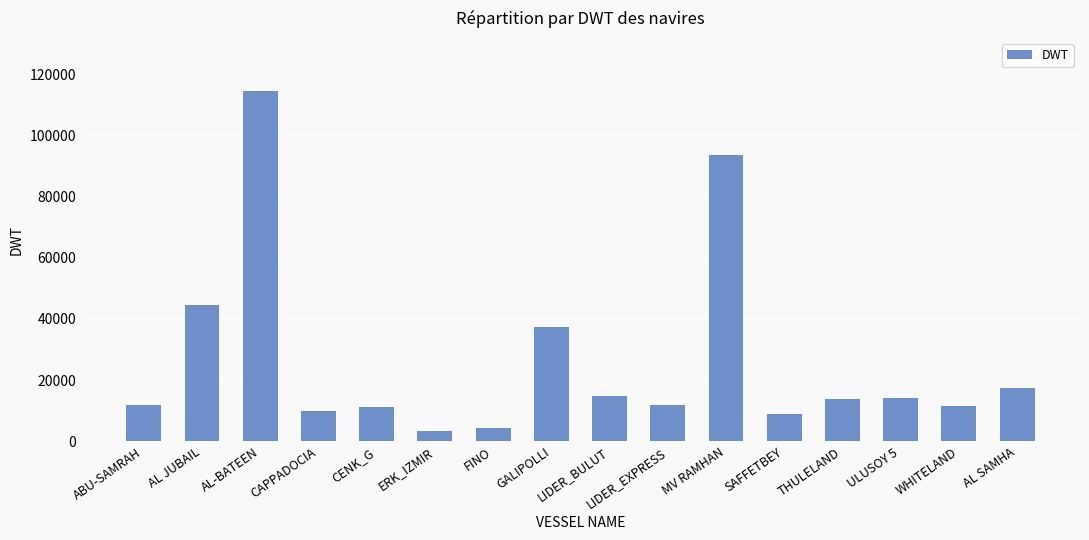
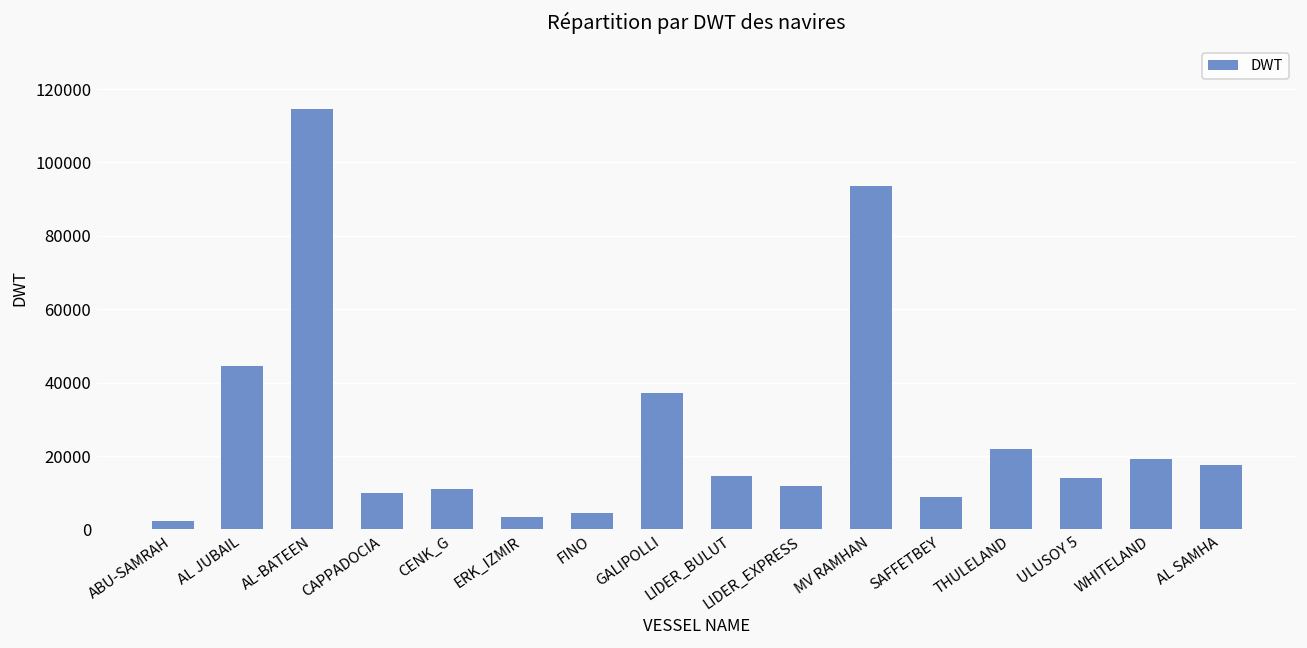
  {
-   "ABU-SAMRAH": 12000,
+   "ABU-SAMRAH": 2000,
    "AL JUBAIL": 45000,
    "AL-BATEEN": 115000,
    "CAPPADOCIA": 10000,
    "CENK_G": 11000,
    "ERK_IZMIR": 3000,
    "FINO": 4000,
    "GALIPOLLI": 37000,
    "LIDER_BULUT": 15000,
    "LIDER_EXPRESS": 12000,
    "MV RAMHAN": 94000,
    "SAFFETBEY": 9000,
-   "THULELAND": 14000,
+   "THULELAND": 22000,
    "ULUSOY 5": 14000,
-   "WHITELAND": 11000,
+   "WHITELAND": 19000,
    "AL SAMHA": 18000
  }
